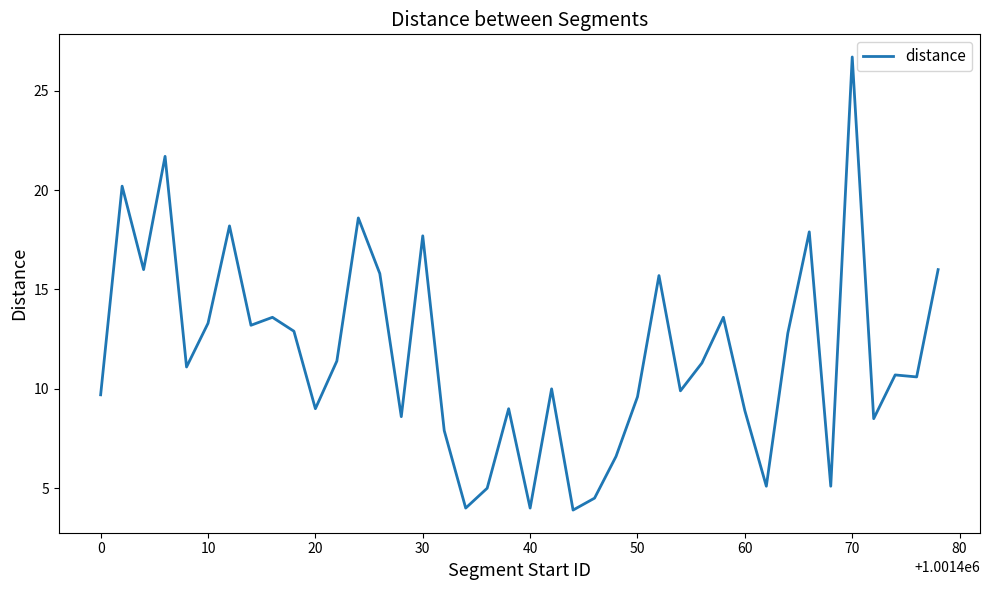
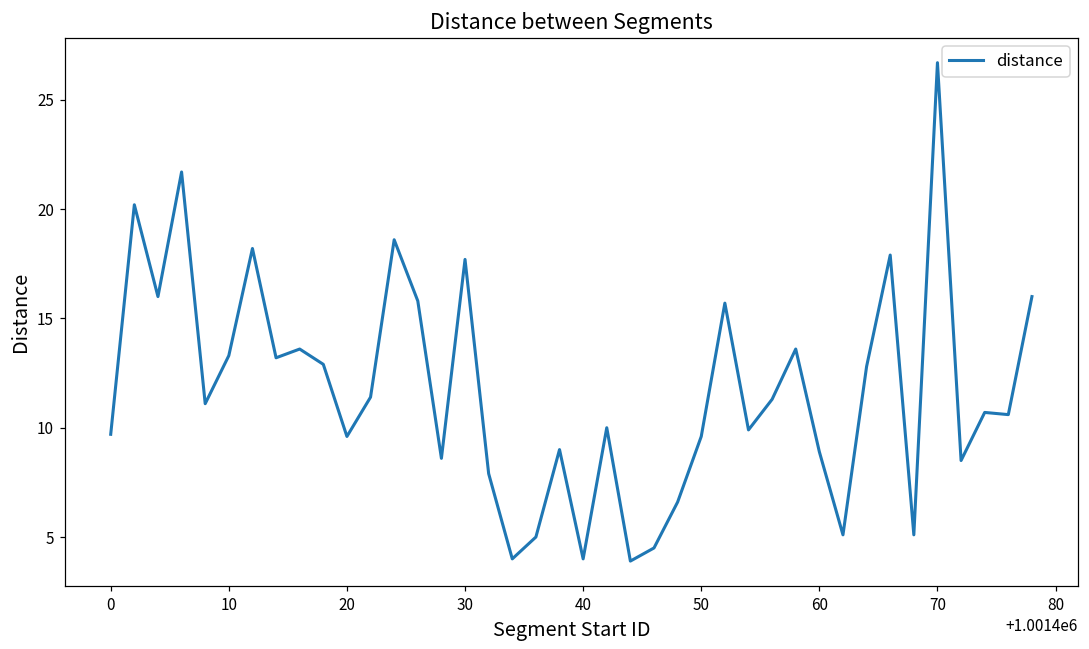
  {
    "0": 9.7,
    "10": 13.3,
-   "20": 9.0,
+   "20": 9.6,
    "30": 17.7,
    "40": 4.0,
    "50": 9.6,
    "60": 8.9,
    "70": 26.7
  }
